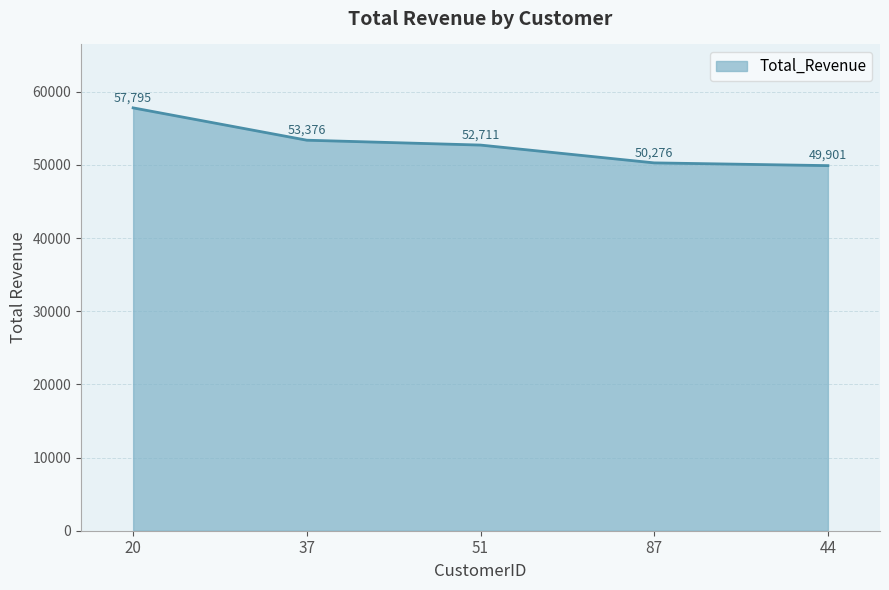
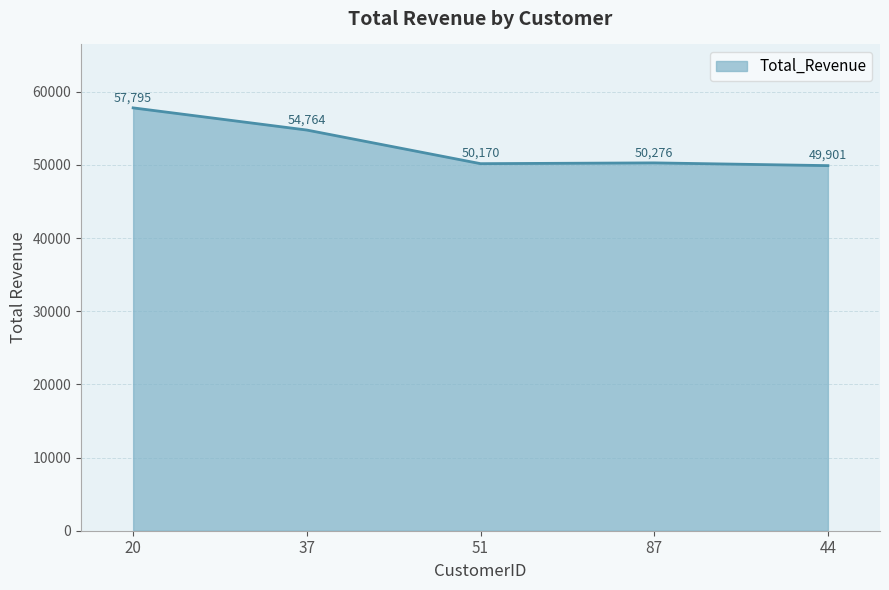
  {
    "20": "57,795",
-   "37": "53,376",
-   "51": "52,711",
+   "37": "54,764",
+   "51": "50,170",
    "87": "50,276",
    "44": "49,901"
  }
